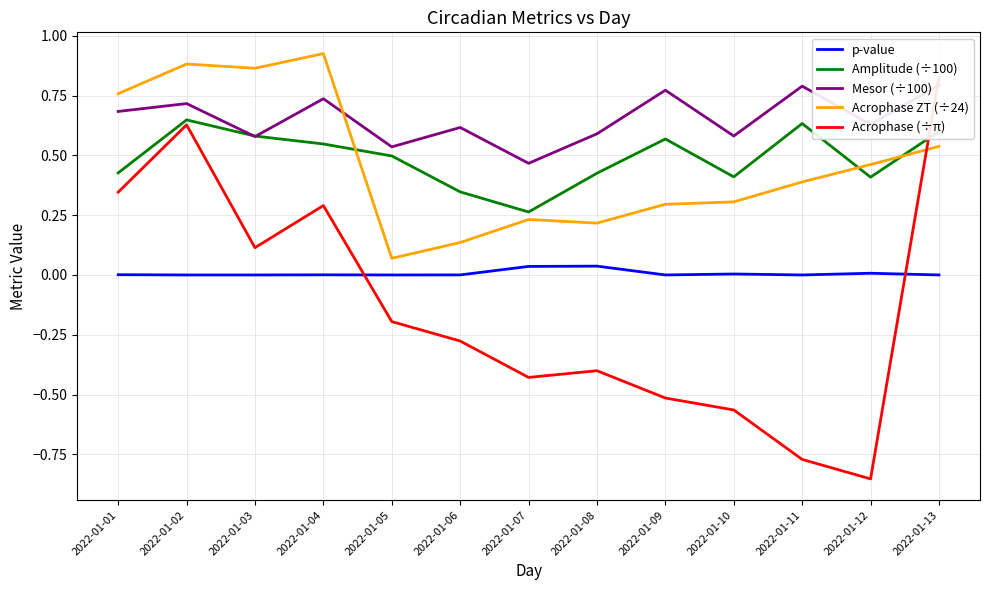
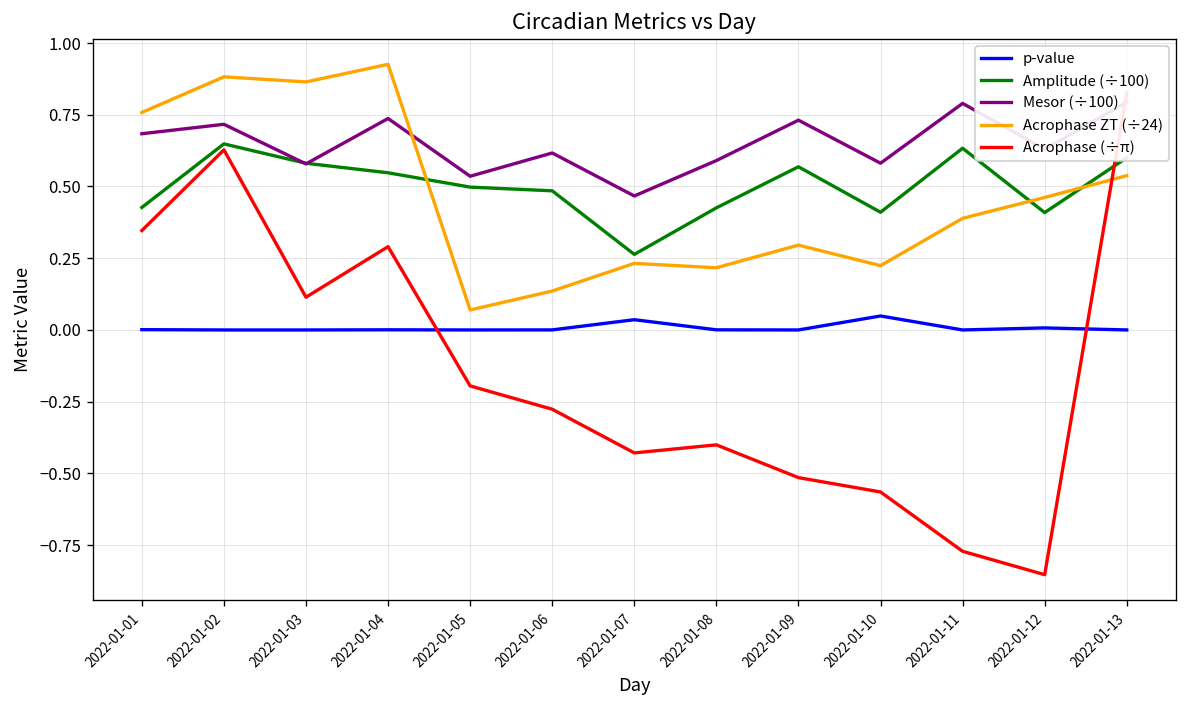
  {
    "p-value": {
      "2022-01-01": 0.00,
      "2022-01-02": 0.00,
      "2022-01-03": 0.00,
      "2022-01-04": 0.00,
      "2022-01-05": 0.00,
      "2022-01-06": 0.00,
      "2022-01-07": 0.04,
-     "2022-01-08": 0.04,
+     "2022-01-08": 0.00,
      "2022-01-09": 0.00,
-     "2022-01-10": 0.00,
+     "2022-01-10": 0.05,
      "2022-01-11": 0.00,
      "2022-01-12": 0.01,
      "2022-01-13": 0.00
    },
    "Amplitude (÷100)": {
      "2022-01-01": 0.43,
      "2022-01-02": 0.65,
      "2022-01-04": 0.55,
      "2022-01-05": 0.50,
-     "2022-01-06": 0.35,
+     "2022-01-06": 0.48,
      "2022-01-07": 0.26,
      "2022-01-08": 0.43,
      "2022-01-09": 0.57,
      "2022-01-10": 0.41,
      "2022-01-11": 0.63,
      "2022-01-12": 0.41
    },
    "Mesor (÷100)": {
      "2022-01-01": 0.68,
      "2022-01-02": 0.72,
      "2022-01-04": 0.74,
      "2022-01-05": 0.54,
      "2022-01-06": 0.62,
      "2022-01-07": 0.47,
      "2022-01-08": 0.59,
-     "2022-01-09": 0.77,
+     "2022-01-09": 0.73,
      "2022-01-10": 0.58,
      "2022-01-11": 0.79
    },
    "Acrophase ZT (÷24)": {
      "2022-01-01": 0.76,
      "2022-01-02": 0.88,
      "2022-01-03": 0.86,
      "2022-01-04": 0.93,
      "2022-01-05": 0.07,
      "2022-01-06": 0.14,
      "2022-01-07": 0.23,
      "2022-01-08": 0.22,
      "2022-01-09": 0.30,
-     "2022-01-10": 0.31,
+     "2022-01-10": 0.22,
      "2022-01-11": 0.39,
      "2022-01-12": 0.46,
      "2022-01-13": 0.54
    },
    "Acrophase (÷π)": {
      "2022-01-01": 0.35,
      "2022-01-02": 0.63,
      "2022-01-03": 0.11,
      "2022-01-04": 0.29,
      "2022-01-05": -0.20,
      "2022-01-06": -0.28,
      "2022-01-07": -0.43,
      "2022-01-08": -0.40,
      "2022-01-09": -0.51,
      "2022-01-10": -0.56,
      "2022-01-11": -0.77,
      "2022-01-12": -0.85
    }
  }
